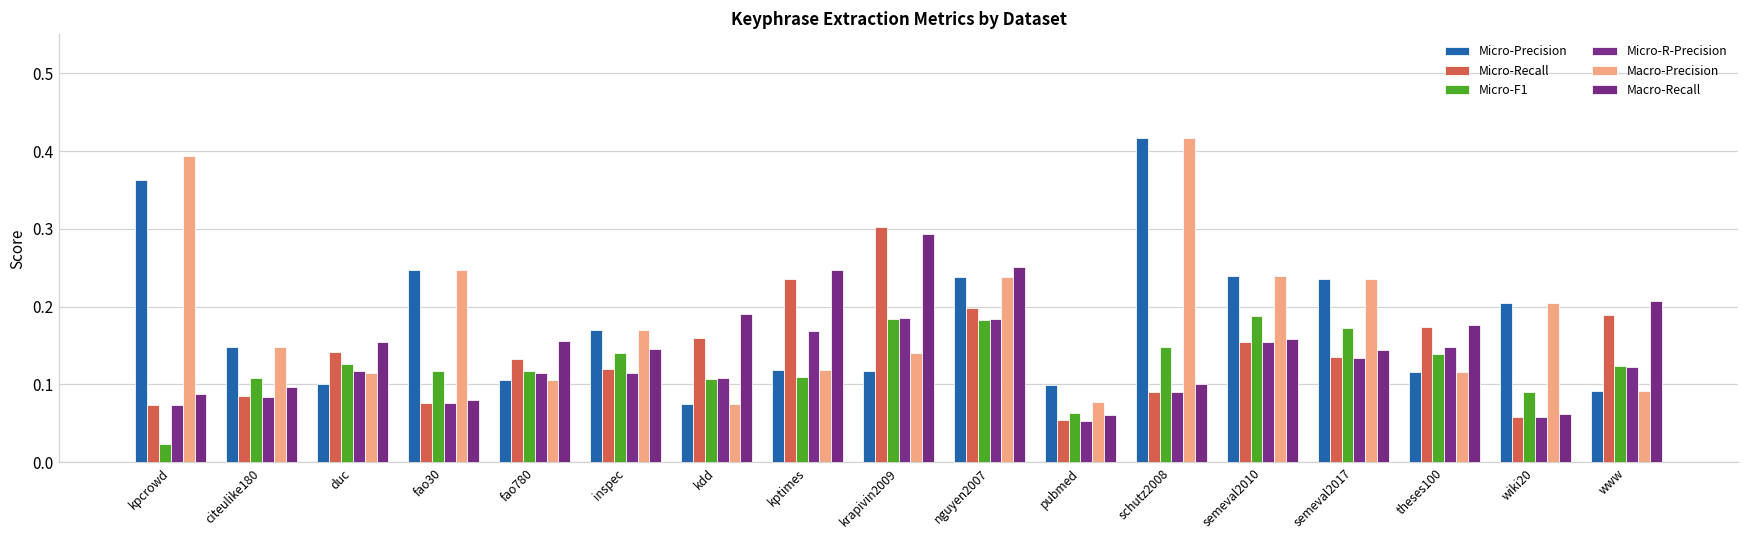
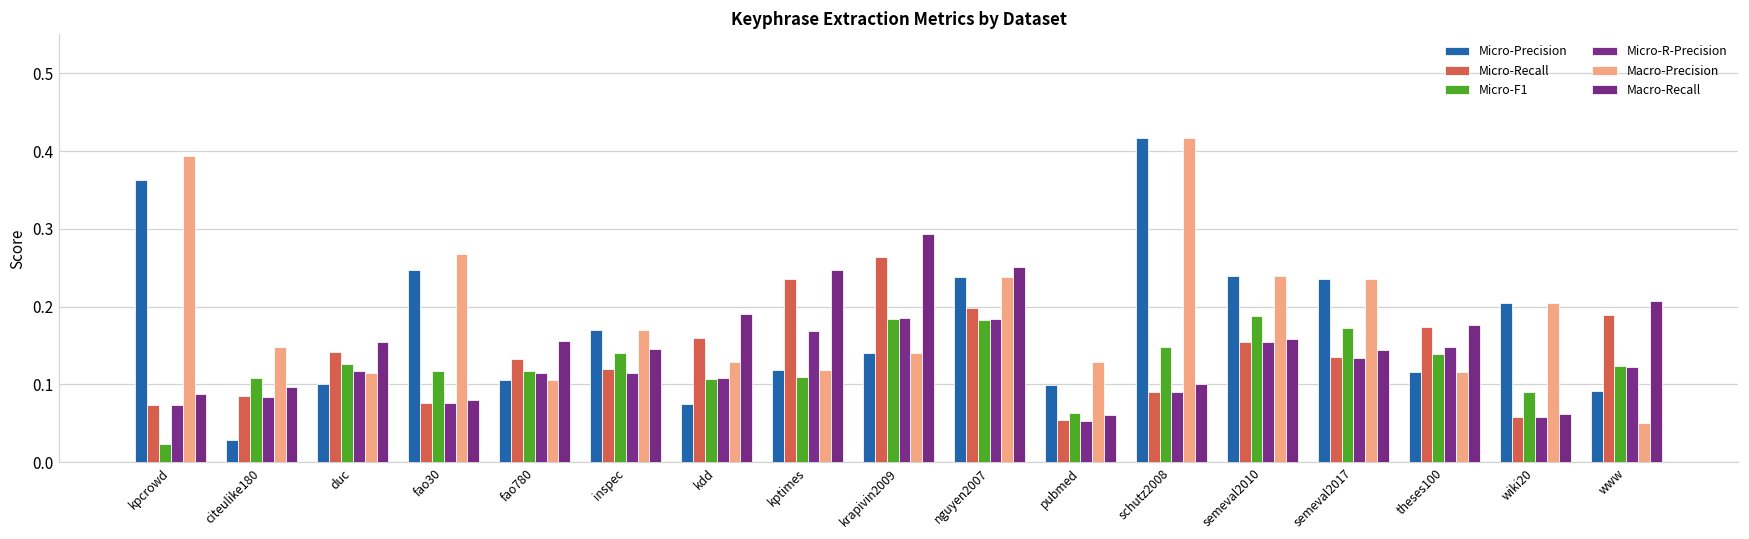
  {
    "Micro-Precision": {
      "kpcrowd": 0.36,
-     "citeulike180": 0.15,
+     "citeulike180": 0.03,
      "duc": 0.10,
      "fao30": 0.25,
      "fao780": 0.11,
      "inspec": 0.17,
      "kdd": 0.08,
      "kptimes": 0.12,
-     "krapivin2009": 0.12,
+     "krapivin2009": 0.14,
      "nguyen2007": 0.24,
      "pubmed": 0.10,
      "schutz2008": 0.42,
      "semeval2010": 0.24,
      "semeval2017": 0.24,
      "theses100": 0.12,
      "wiki20": 0.21,
      "www": 0.09
    },
    "Micro-Recall": {
      "kpcrowd": 0.07,
      "citeulike180": 0.09,
      "duc": 0.14,
      "fao30": 0.08,
      "fao780": 0.13,
      "inspec": 0.12,
      "kdd": 0.16,
      "kptimes": 0.24,
-     "krapivin2009": 0.30,
+     "krapivin2009": 0.26,
      "nguyen2007": 0.20,
      "pubmed": 0.05,
      "schutz2008": 0.09,
      "semeval2010": 0.15,
      "semeval2017": 0.14,
      "theses100": 0.17,
      "wiki20": 0.06,
      "www": 0.19
    },
    "Micro-F1": {
      "kpcrowd": 0.02,
      "citeulike180": 0.11,
      "duc": 0.13,
      "fao30": 0.12,
      "fao780": 0.12,
      "inspec": 0.14,
      "kdd": 0.11,
      "kptimes": 0.11,
      "krapivin2009": 0.18,
      "nguyen2007": 0.18,
      "pubmed": 0.06,
      "schutz2008": 0.15,
      "semeval2010": 0.19,
      "semeval2017": 0.17,
      "theses100": 0.14,
      "wiki20": 0.09,
      "www": 0.12
    },
    "Macro-Precision": {
      "kpcrowd": 0.39,
      "citeulike180": 0.15,
      "duc": 0.11,
-     "fao30": 0.25,
+     "fao30": 0.27,
      "fao780": 0.11,
      "inspec": 0.17,
-     "kdd": 0.08,
+     "kdd": 0.13,
      "kptimes": 0.12,
      "krapivin2009": 0.14,
      "nguyen2007": 0.24,
-     "pubmed": 0.08,
+     "pubmed": 0.13,
      "schutz2008": 0.42,
      "semeval2010": 0.24,
      "semeval2017": 0.24,
      "theses100": 0.12,
      "wiki20": 0.21,
-     "www": 0.09
+     "www": 0.05
    }
  }
